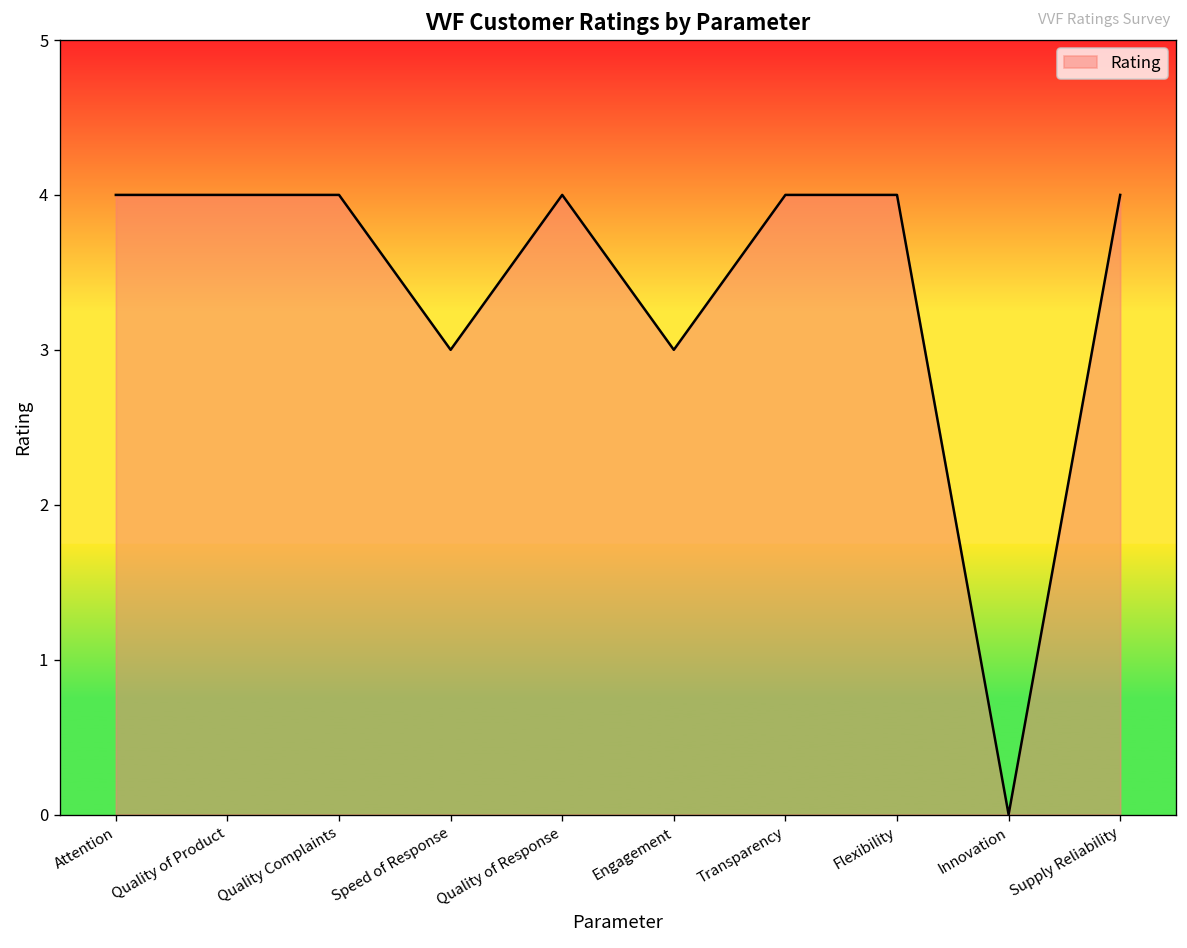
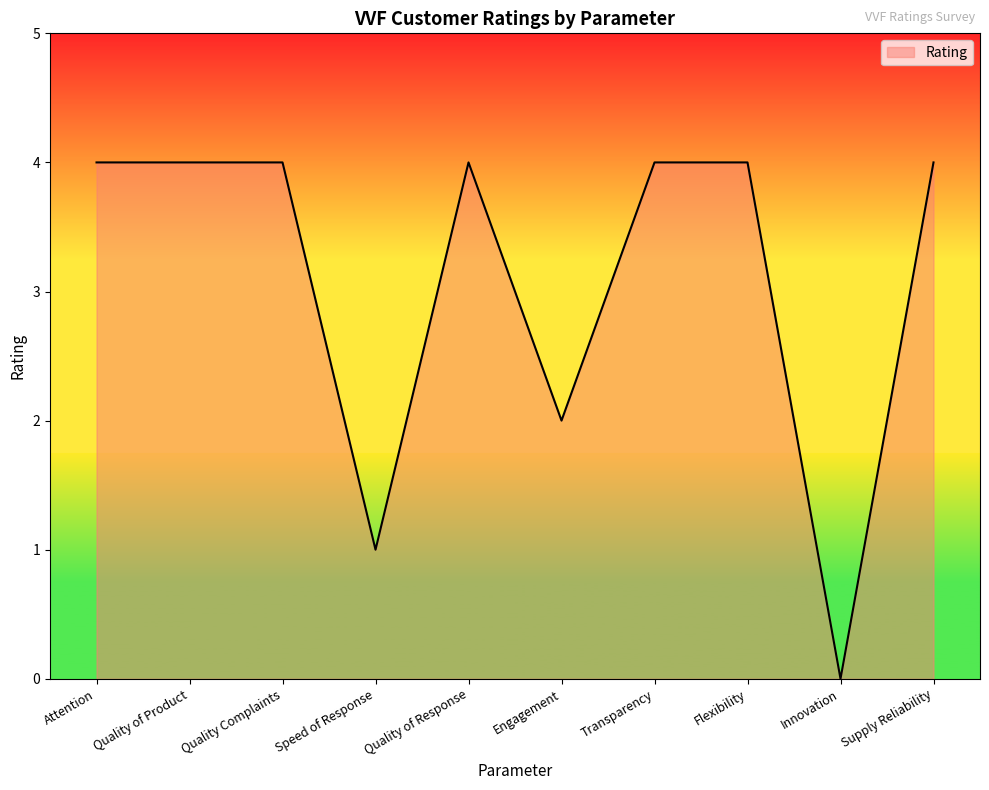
  {
    "Attention": 4,
    "Quality of Product": 4,
    "Quality Complaints": 4,
-   "Speed of Response": 3,
+   "Speed of Response": 1,
    "Quality of Response": 4,
-   "Engagement": 3,
+   "Engagement": 2,
    "Transparency": 4,
    "Flexibility": 4,
    "Innovation": 0,
    "Supply Reliability": 4
  }
